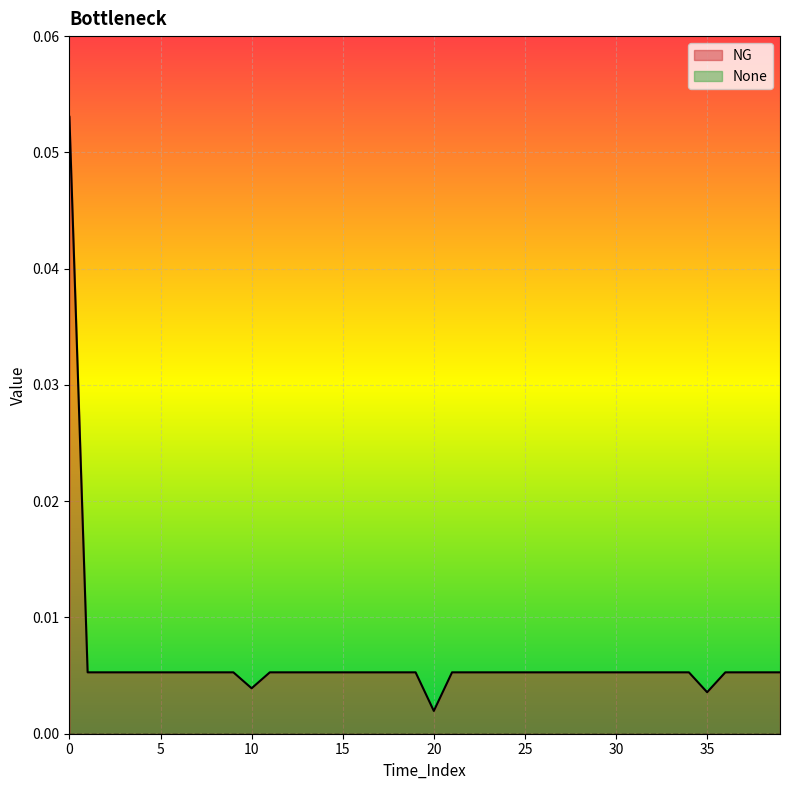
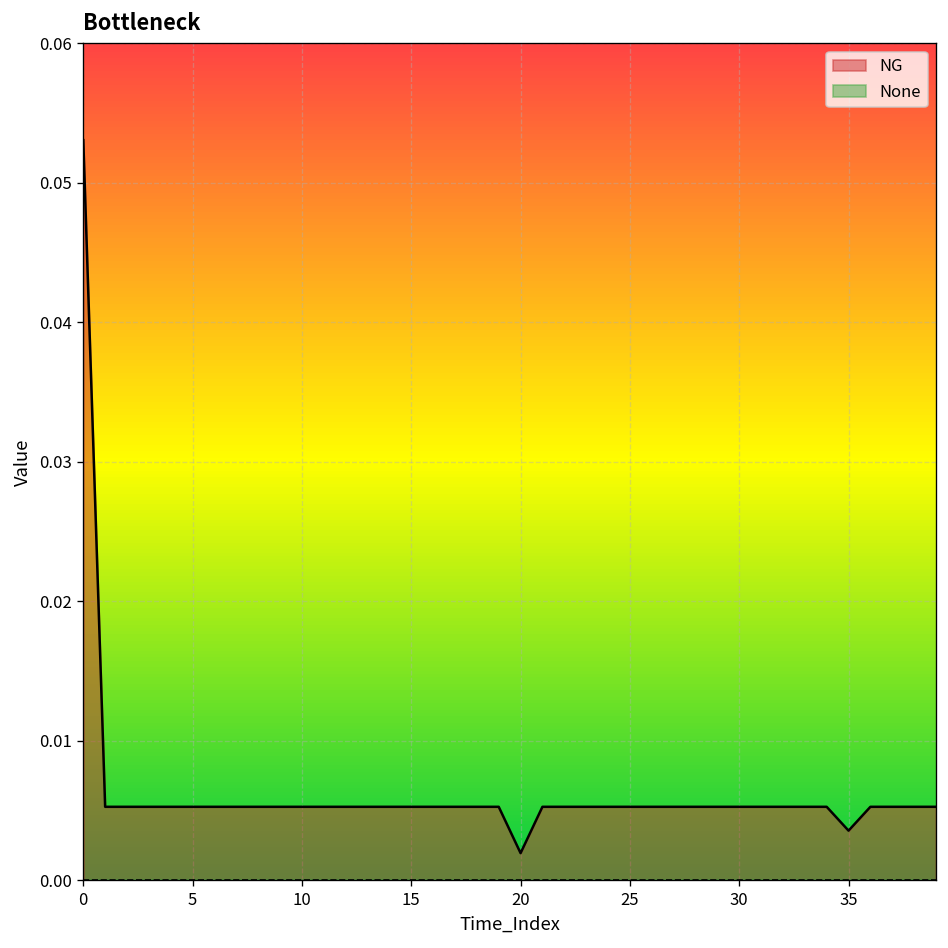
  {
    "NG": {
      "0": 0.0531,
      "5": 0.0053,
-     "10": 0.0039,
+     "10": 0.0053,
      "15": 0.0053,
      "20": 0.0020,
      "25": 0.0053,
      "30": 0.0053,
      "35": 0.0036
    },
    "None": {
      "0": 0.0000,
      "5": 0.0000,
      "10": 0.0000,
      "15": 0.0000,
      "20": 0.0000,
      "25": 0.0000,
      "30": 0.0000,
      "35": 0.0000
    }
  }
